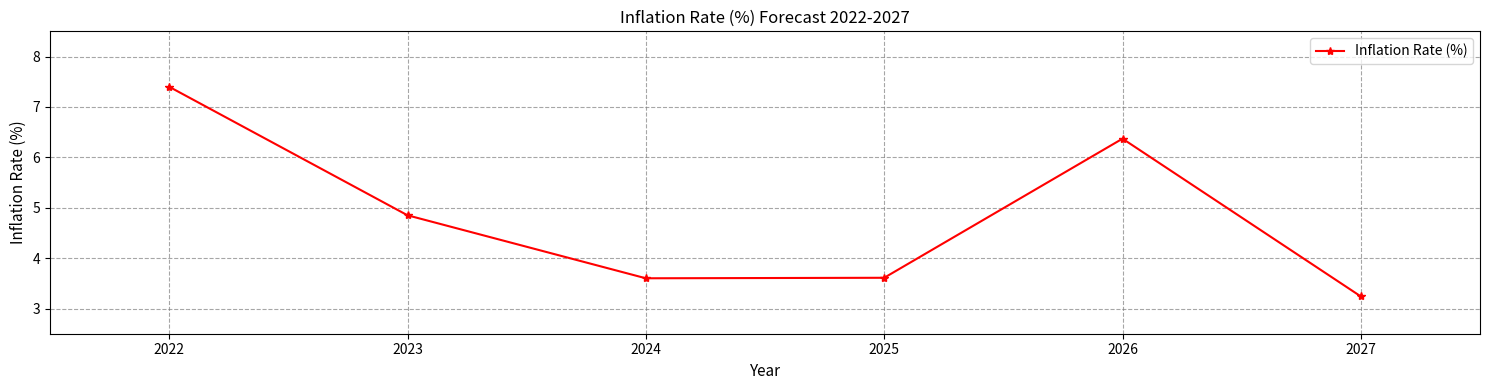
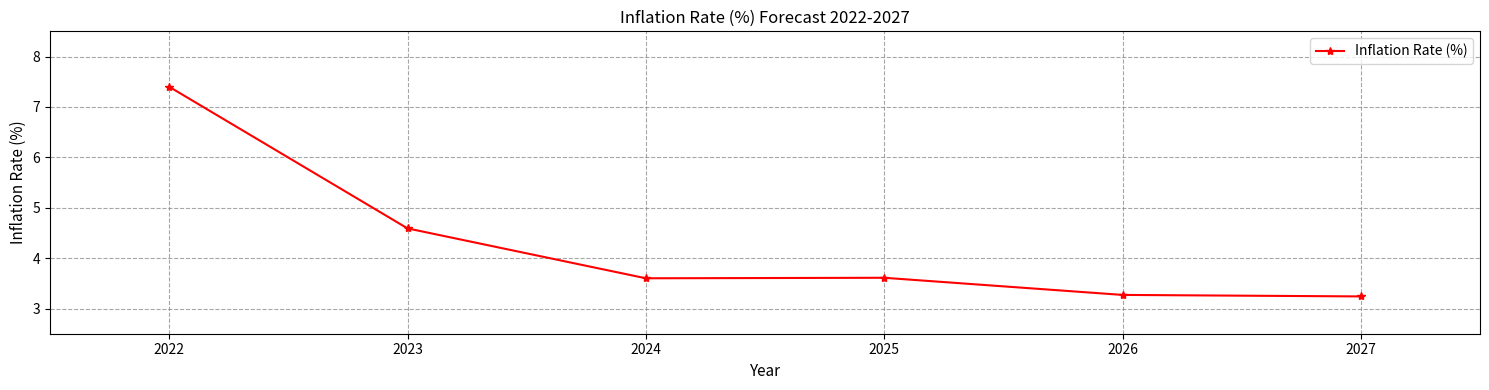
  {
    "2022": 7.4,
-   "2023": 4.9,
+   "2023": 4.6,
    "2024": 3.6,
    "2025": 3.6,
-   "2026": 6.4,
+   "2026": 3.3,
    "2027": 3.2
  }
